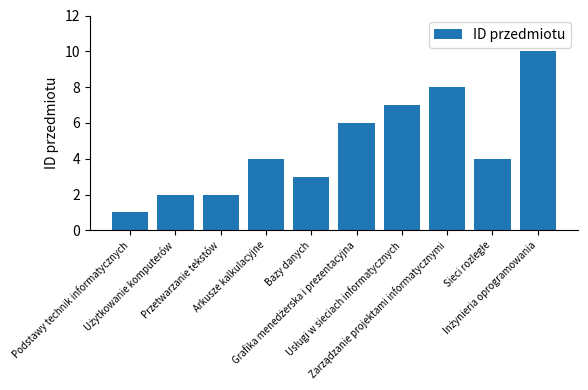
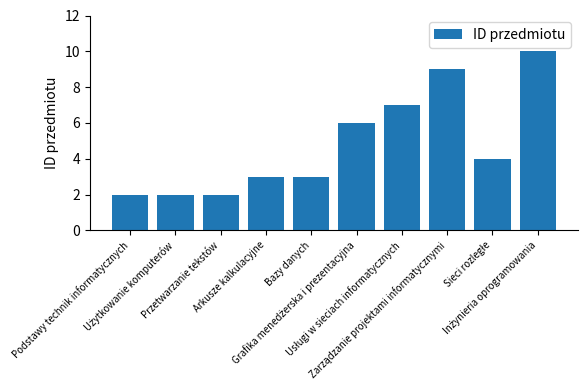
  {
-   "Podstawy technik informatycznych": 1,
+   "Podstawy technik informatycznych": 2,
    "Użytkowanie komputerów": 2,
    "Przetwarzanie tekstów": 2,
-   "Arkusze kalkulacyjne": 4,
+   "Arkusze kalkulacyjne": 3,
    "Bazy danych": 3,
    "Grafika menedżerska i prezentacyjna": 6,
    "Usługi w sieciach informatycznych": 7,
-   "Zarządzanie projektami informatycznymi": 8,
+   "Zarządzanie projektami informatycznymi": 9,
    "Sieci rozległe": 4,
    "Inżynieria oprogramowania": 10
  }
